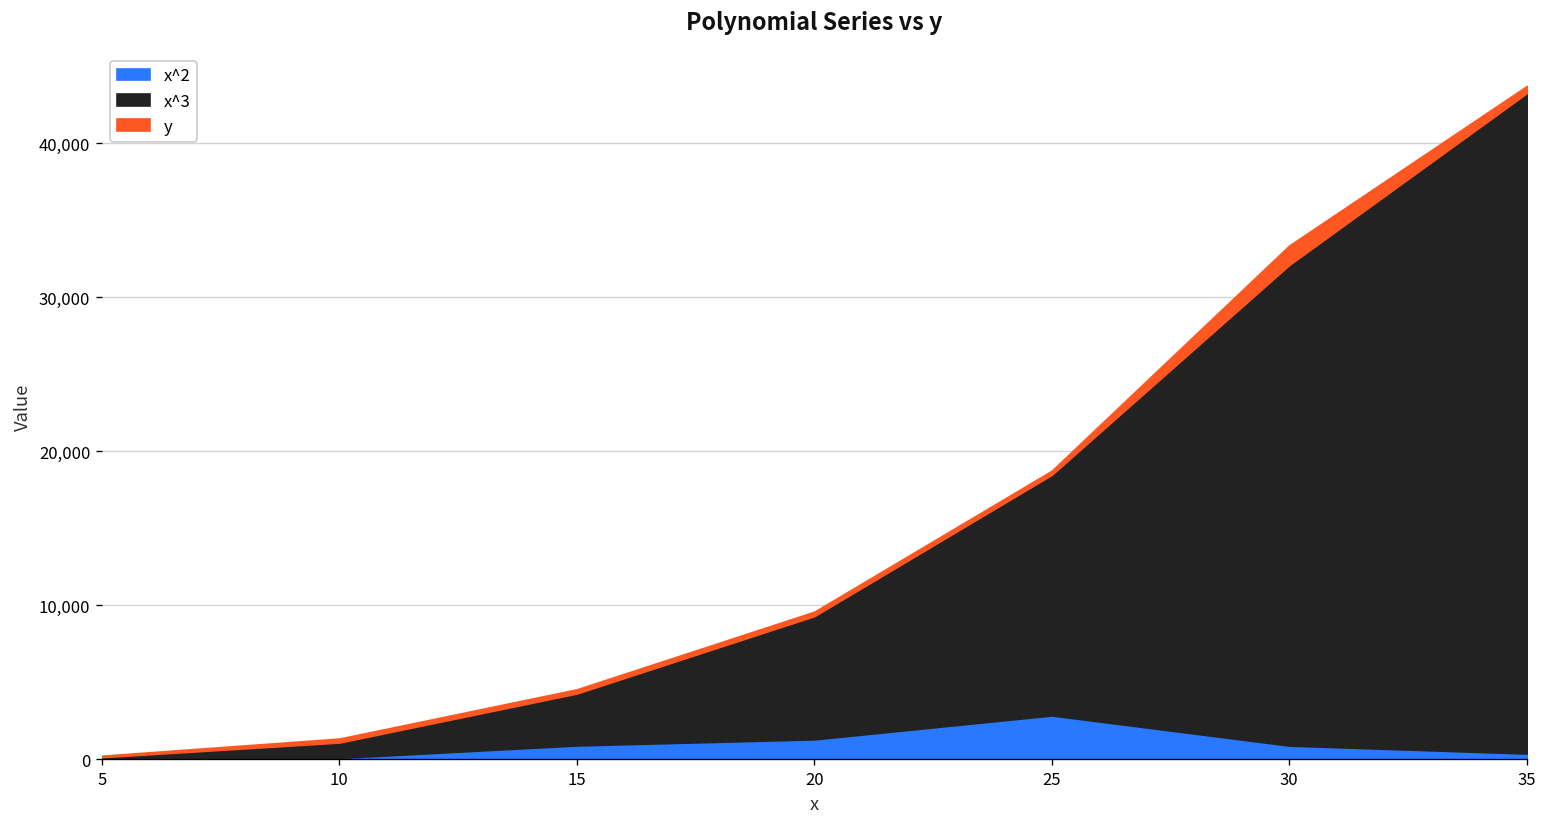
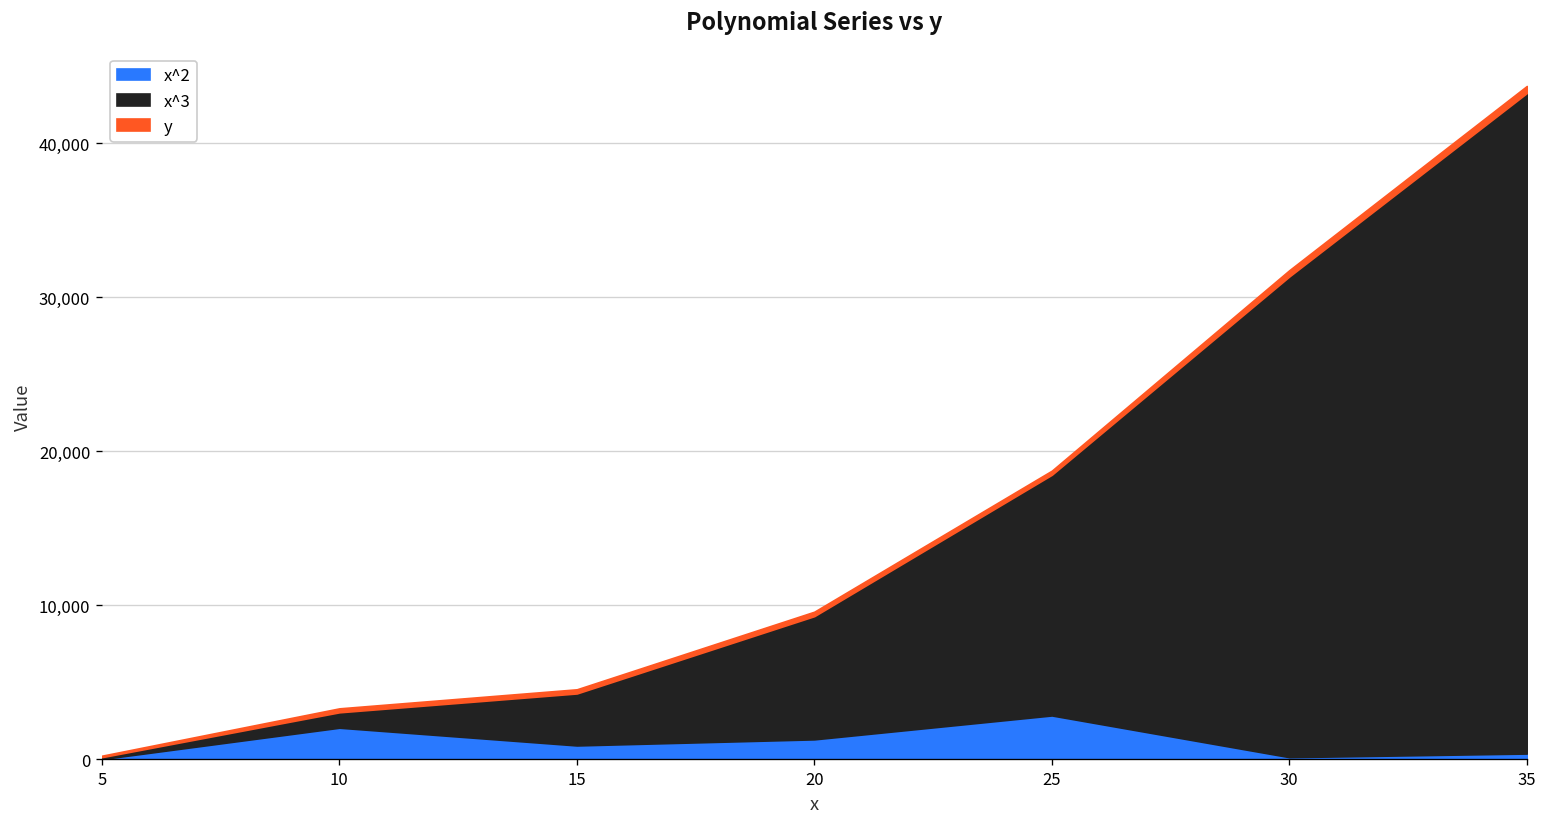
  {
    "x^2": {
-     "10": "100",
+     "10": "2,100",
      "15": "900",
      "20": "1,300",
      "25": "2,900",
-     "30": "900",
+     "30": "200",
      "35": "400"
    },
    "x^3": {
      "15": "4,300",
      "20": "9,300",
      "25": "18,500",
      "35": "43,300"
    },
    "y": {
      "10": "300",
      "15": "300",
      "20": "300",
      "25": "300",
-     "30": "1,300",
+     "30": "400",
      "35": "500"
    }
  }
